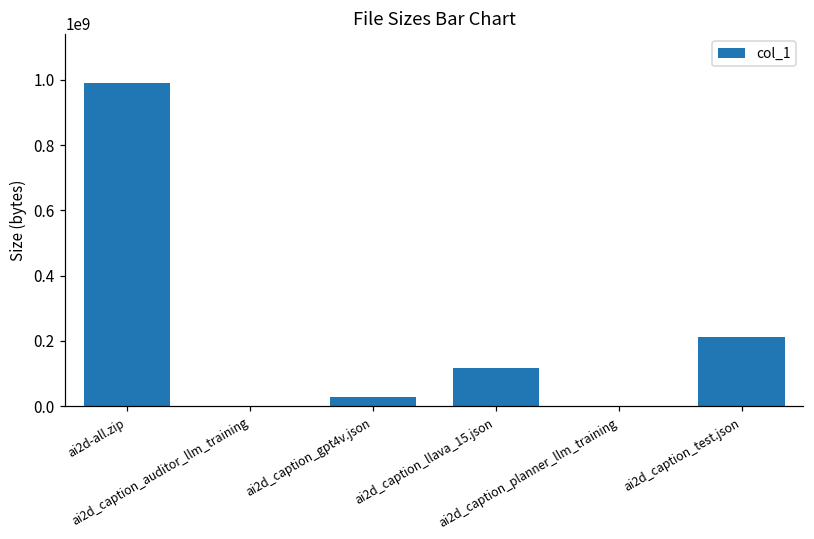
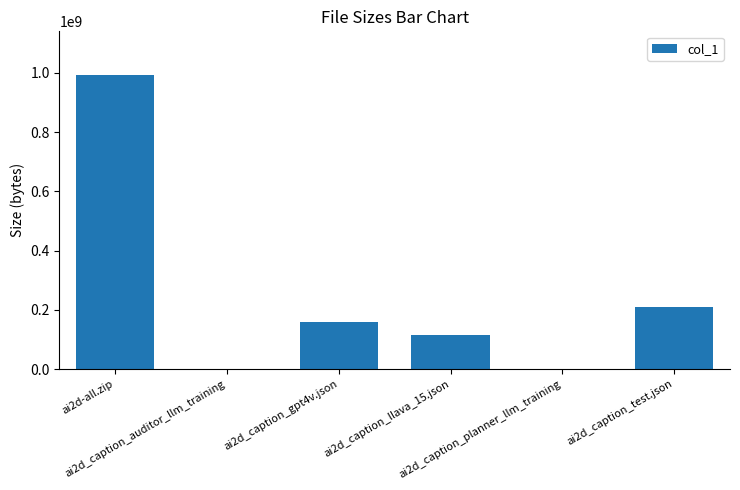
  {
    "ai2d-all.zip": 990000000,
-   "ai2d_caption_gpt4v.json": 30000000,
+   "ai2d_caption_gpt4v.json": 160000000,
    "ai2d_caption_llava_15.json": 120000000,
    "ai2d_caption_test.json": 210000000
  }
